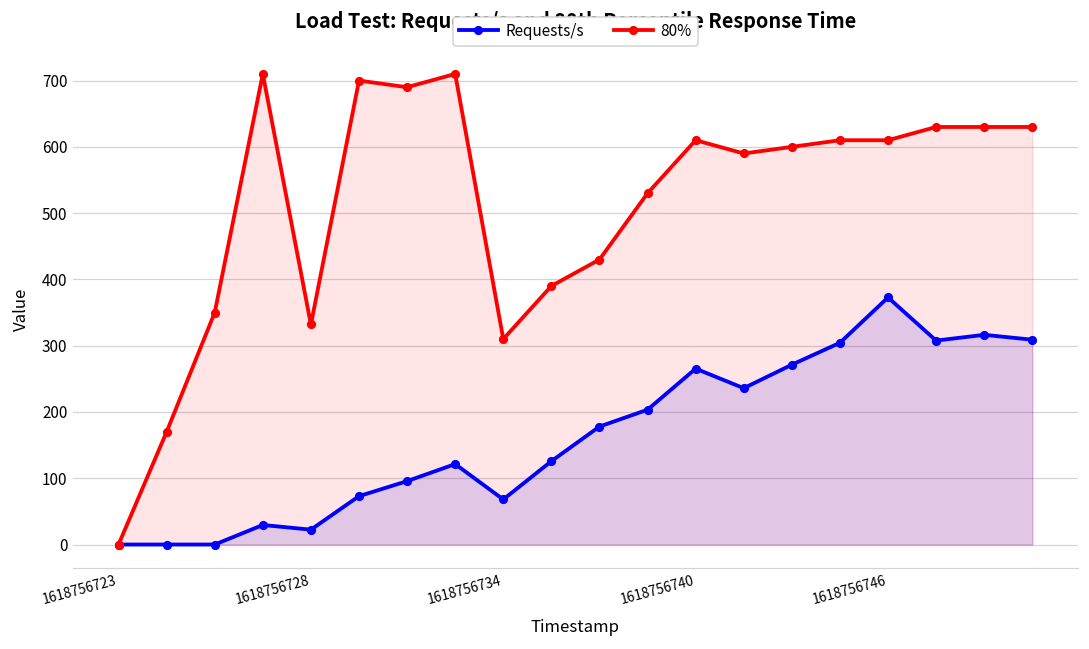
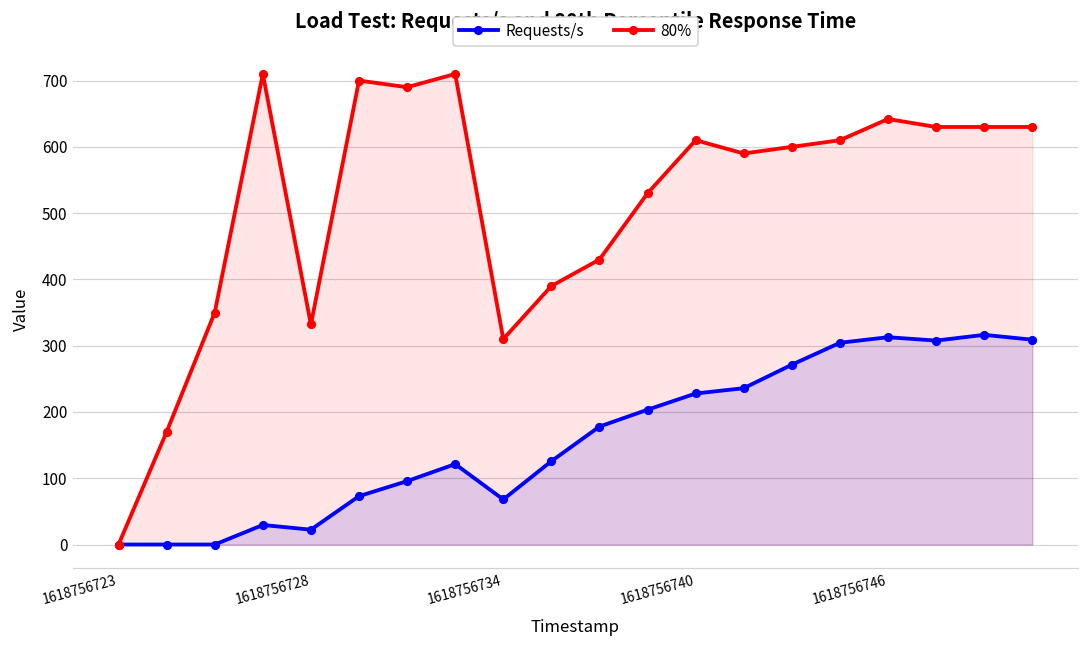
  {
    "Requests/s": {
      "1618756728": 20,
      "1618756734": 70,
-     "1618756740": 270,
-     "1618756746": 370
+     "1618756740": 230,
+     "1618756746": 310
    },
    "80%": {
      "1618756728": 330,
      "1618756734": 310,
      "1618756740": 610,
-     "1618756746": 610
+     "1618756746": 640
    }
  }
